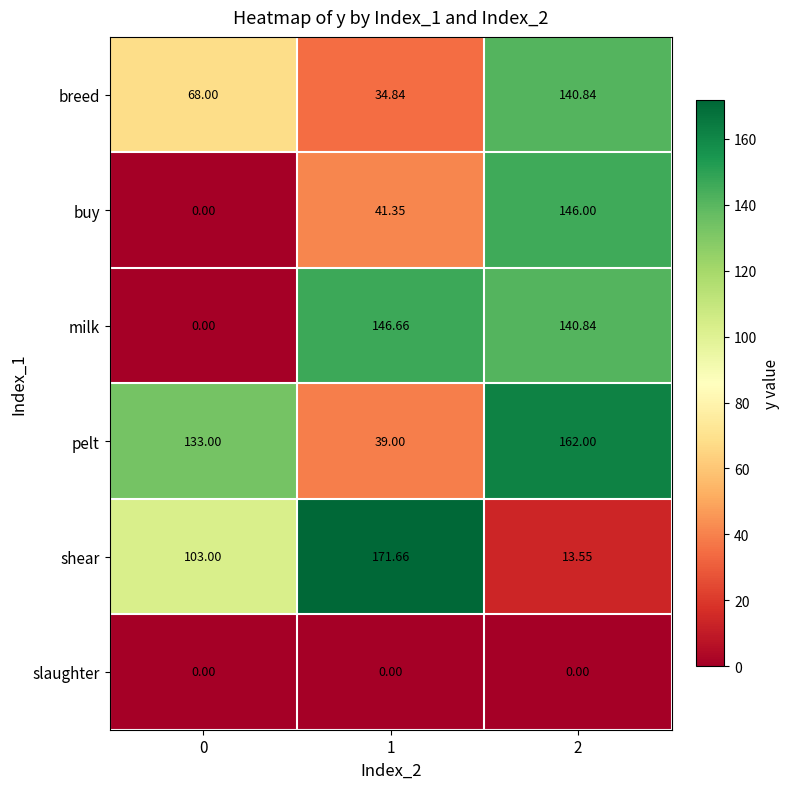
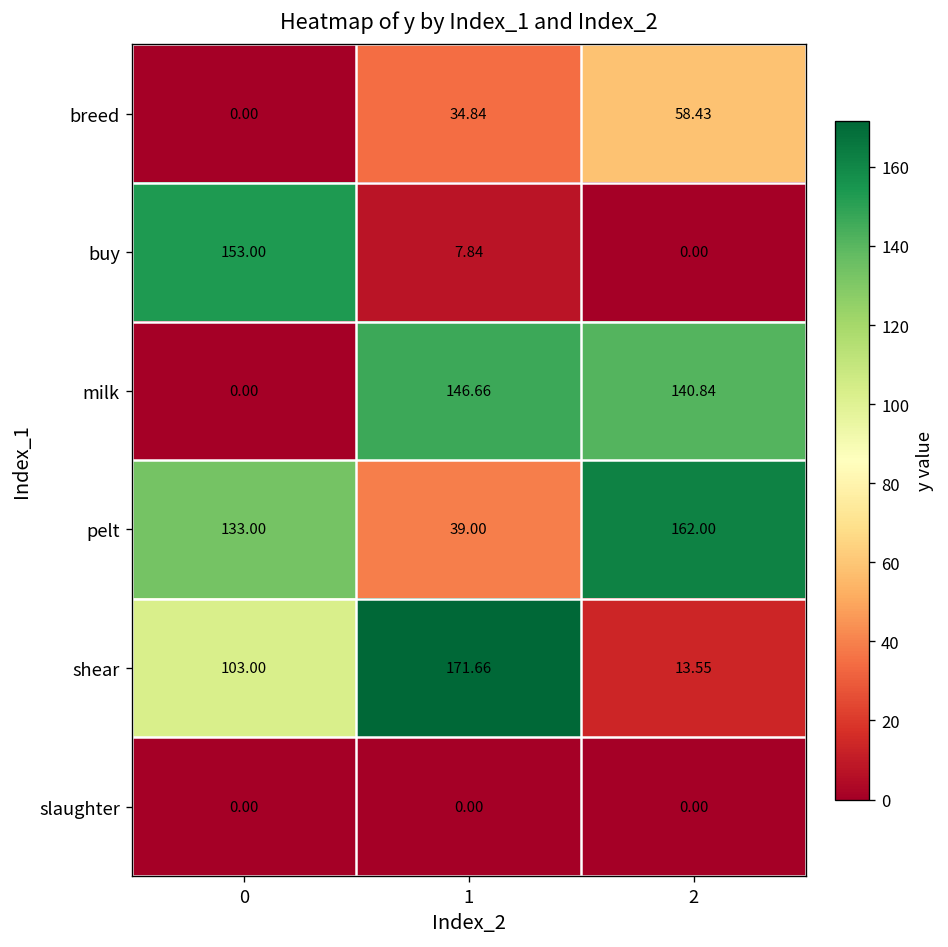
  {
    "breed": {
-     "0": 68.00,
+     "0": 0.00,
      "1": 34.84,
-     "2": 140.84
+     "2": 58.43
    },
    "buy": {
-     "0": 0.00,
-     "1": 41.35,
-     "2": 146.00
+     "0": 153.00,
+     "1": 7.84,
+     "2": 0.00
    },
    "milk": {
      "0": 0.00,
      "1": 146.66,
      "2": 140.84
    },
    "pelt": {
      "0": 133.00,
      "1": 39.00,
      "2": 162.00
    },
    "shear": {
      "0": 103.00,
      "1": 171.66,
      "2": 13.55
    },
    "slaughter": {
      "0": 0.00,
      "1": 0.00,
      "2": 0.00
    }
  }
